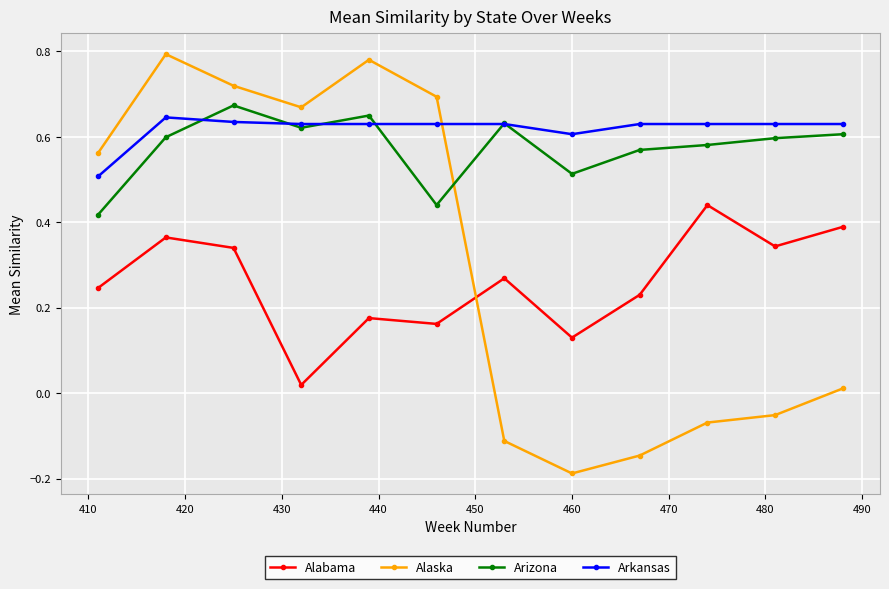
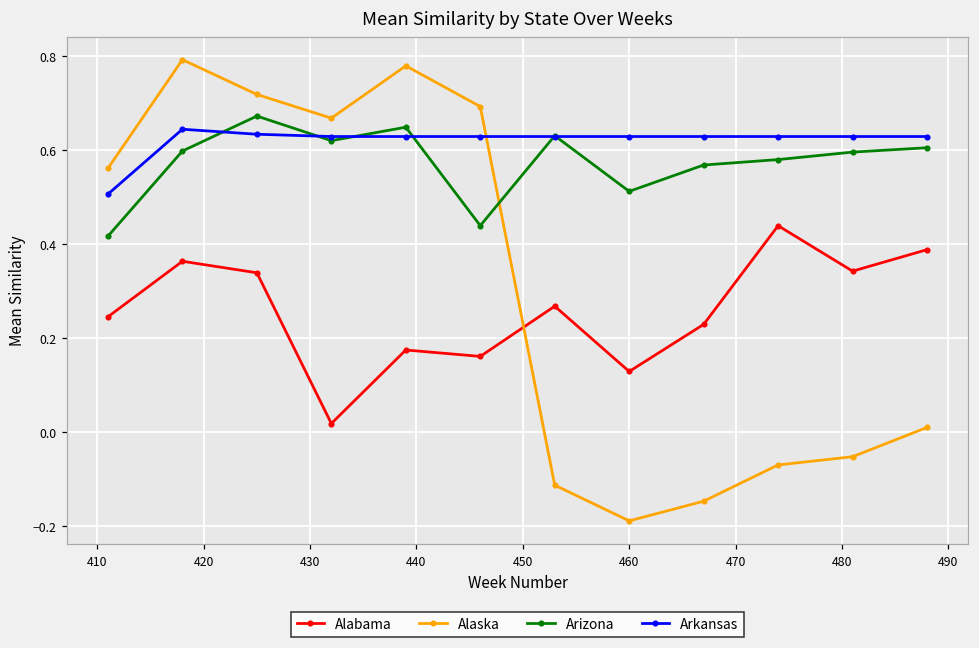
  {
    "Alabama": {
      "460": 0.13
    },
    "Alaska": {
      "460": -0.19
    },
    "Arizona": {
      "460": 0.51
    },
    "Arkansas": {
-     "460": 0.61
+     "460": 0.63
    }
  }
